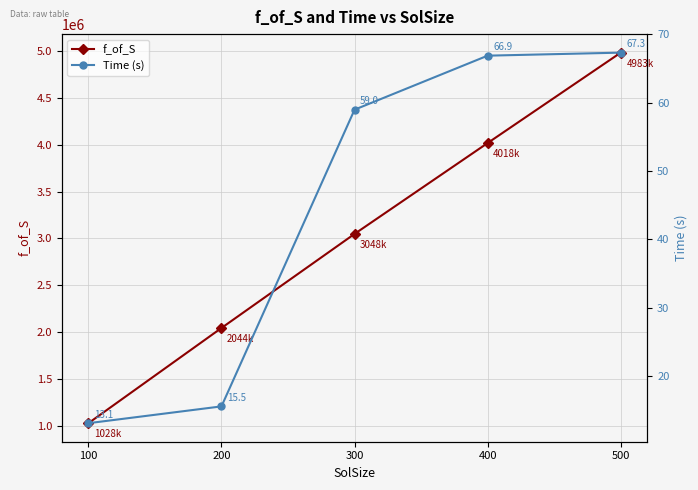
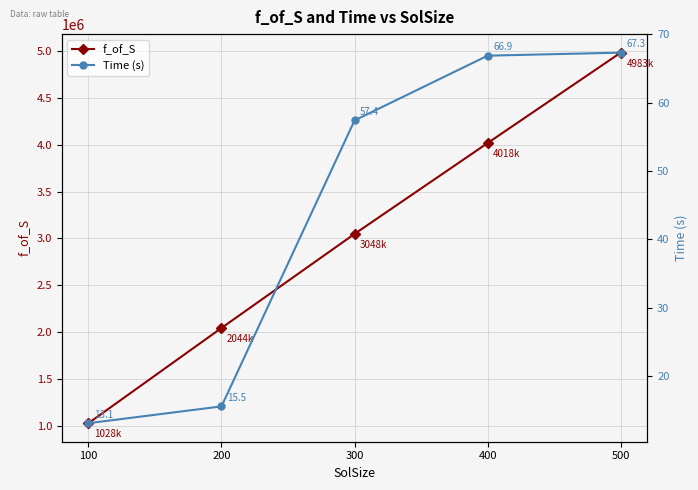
  {
    "f_of_S": {
      "100": "1028k"
    },
    "Time (s)": {
      "100": "13.1",
      "200": "15.5",
-     "300": "59.0",
+     "300": "57.4",
      "400": "66.9",
      "500": "67.3"
    }
  }
